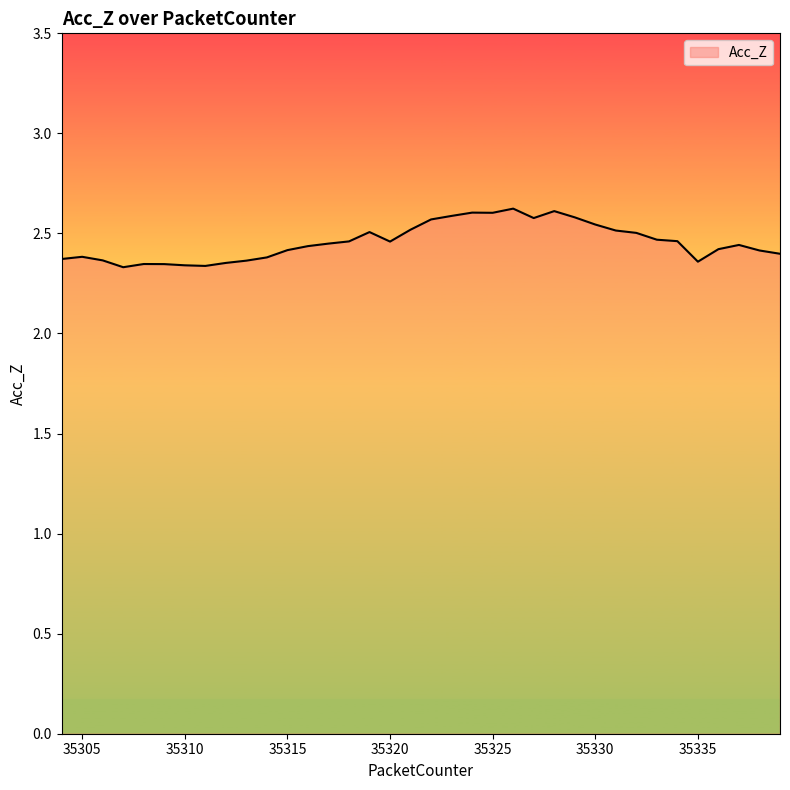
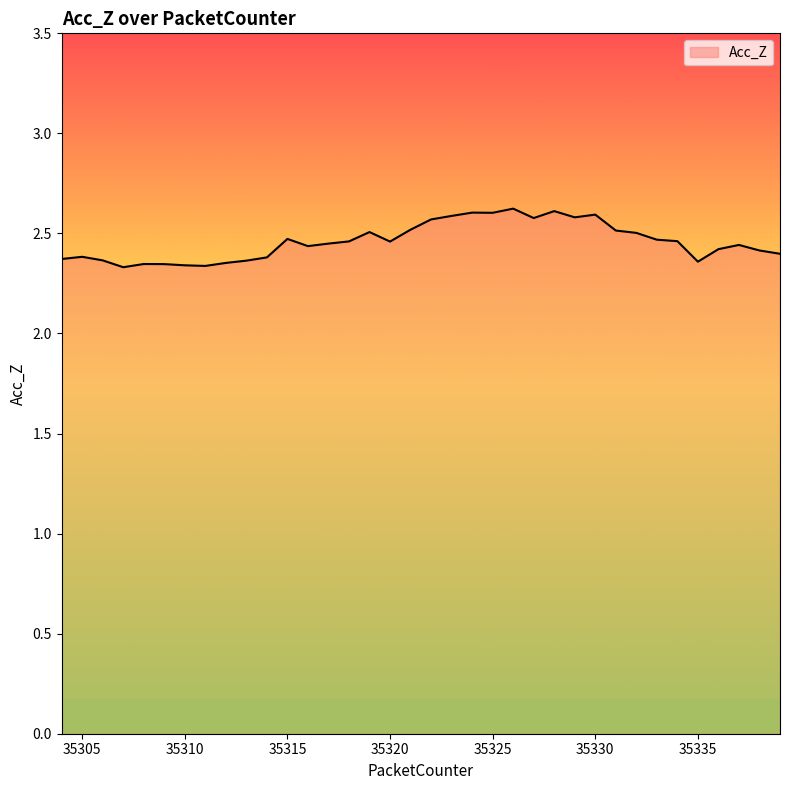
  {
    "35305": 2.38,
    "35310": 2.34,
-   "35315": 2.42,
+   "35315": 2.47,
    "35320": 2.46,
    "35325": 2.60,
-   "35330": 2.54,
+   "35330": 2.59,
    "35335": 2.36
  }
